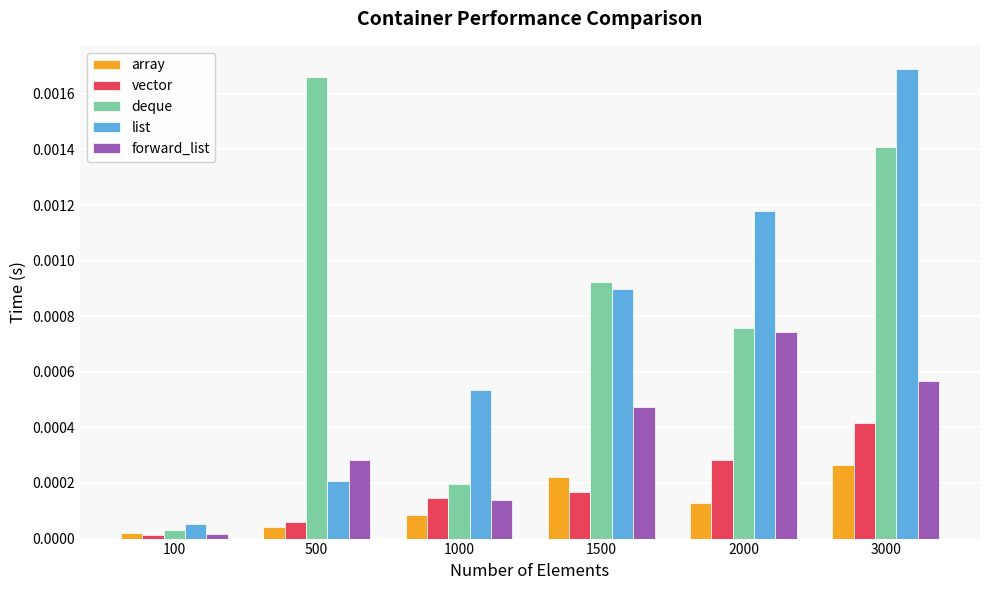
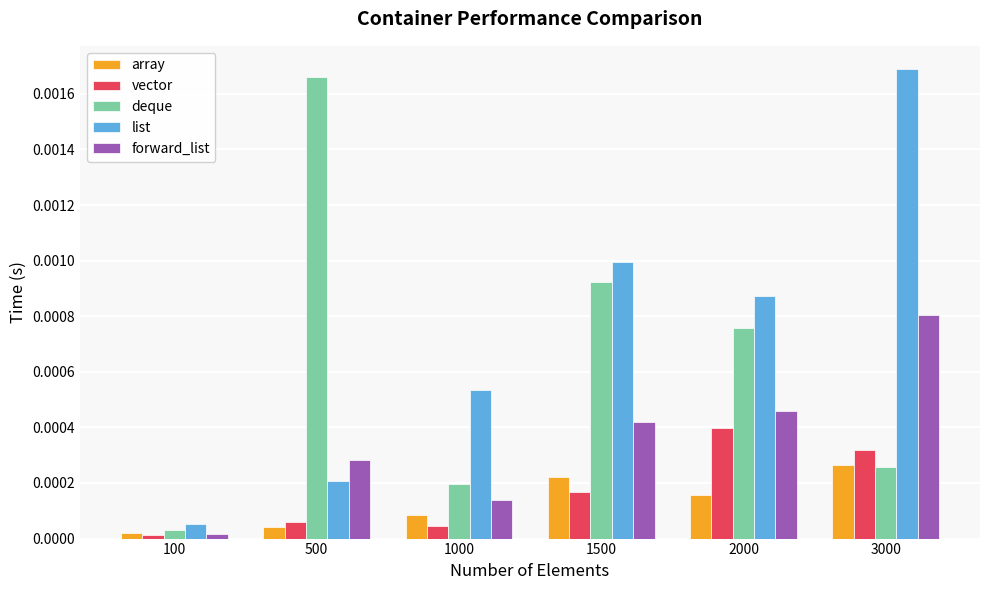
  {
    "array": {
      "100": 0.00002,
      "500": 0.00004,
      "1000": 0.00009,
      "1500": 0.00022,
-     "2000": 0.00013,
+     "2000": 0.00016,
      "3000": 0.00026
    },
    "vector": {
      "100": 0.00001,
      "500": 0.00006,
-     "1000": 0.00015,
+     "1000": 0.00004,
      "1500": 0.00017,
-     "2000": 0.00028,
-     "3000": 0.00042
+     "2000": 0.00040,
+     "3000": 0.00032
    },
    "deque": {
      "100": 0.00003,
      "500": 0.00166,
      "1000": 0.00020,
      "1500": 0.00092,
      "2000": 0.00076,
-     "3000": 0.00141
+     "3000": 0.00026
    },
    "list": {
      "100": 0.00005,
      "500": 0.00021,
      "1000": 0.00054,
-     "1500": 0.00090,
-     "2000": 0.00118,
+     "1500": 0.00100,
+     "2000": 0.00087,
      "3000": 0.00169
    },
    "forward_list": {
      "100": 0.00002,
      "500": 0.00028,
      "1000": 0.00014,
-     "1500": 0.00047,
-     "2000": 0.00074,
-     "3000": 0.00057
+     "1500": 0.00042,
+     "2000": 0.00046,
+     "3000": 0.00080
    }
  }
